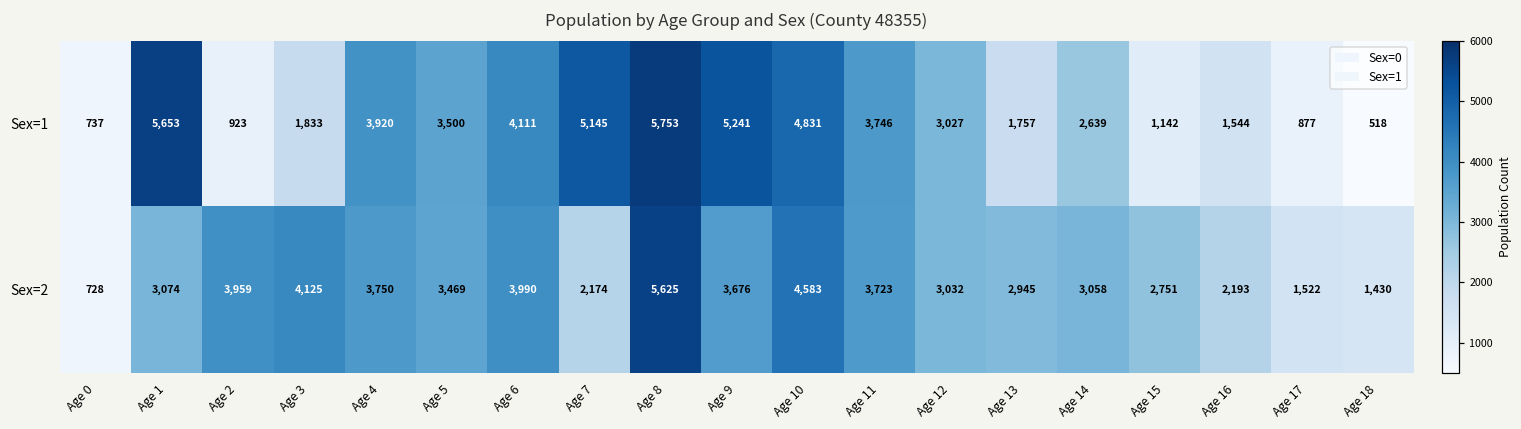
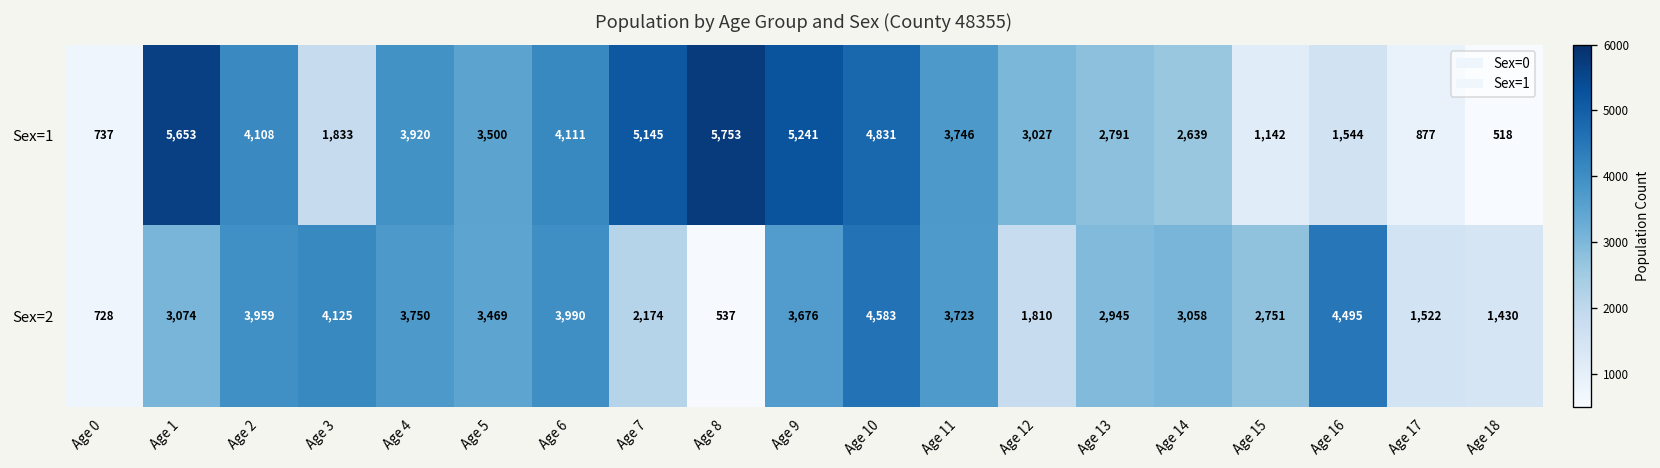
  {
    "Sex=1": {
      "Age 0": "737",
      "Age 1": "5,653",
-     "Age 2": "923",
+     "Age 2": "4,108",
      "Age 3": "1,833",
      "Age 4": "3,920",
      "Age 5": "3,500",
      "Age 6": "4,111",
      "Age 7": "5,145",
      "Age 8": "5,753",
      "Age 9": "5,241",
      "Age 10": "4,831",
      "Age 11": "3,746",
      "Age 12": "3,027",
-     "Age 13": "1,757",
+     "Age 13": "2,791",
      "Age 14": "2,639",
      "Age 15": "1,142",
      "Age 16": "1,544",
      "Age 17": "877",
      "Age 18": "518"
    },
    "Sex=2": {
      "Age 0": "728",
      "Age 1": "3,074",
      "Age 2": "3,959",
      "Age 3": "4,125",
      "Age 4": "3,750",
      "Age 5": "3,469",
      "Age 6": "3,990",
      "Age 7": "2,174",
-     "Age 8": "5,625",
+     "Age 8": "537",
      "Age 9": "3,676",
      "Age 10": "4,583",
      "Age 11": "3,723",
-     "Age 12": "3,032",
+     "Age 12": "1,810",
      "Age 13": "2,945",
      "Age 14": "3,058",
      "Age 15": "2,751",
-     "Age 16": "2,193",
+     "Age 16": "4,495",
      "Age 17": "1,522",
      "Age 18": "1,430"
    }
  }
